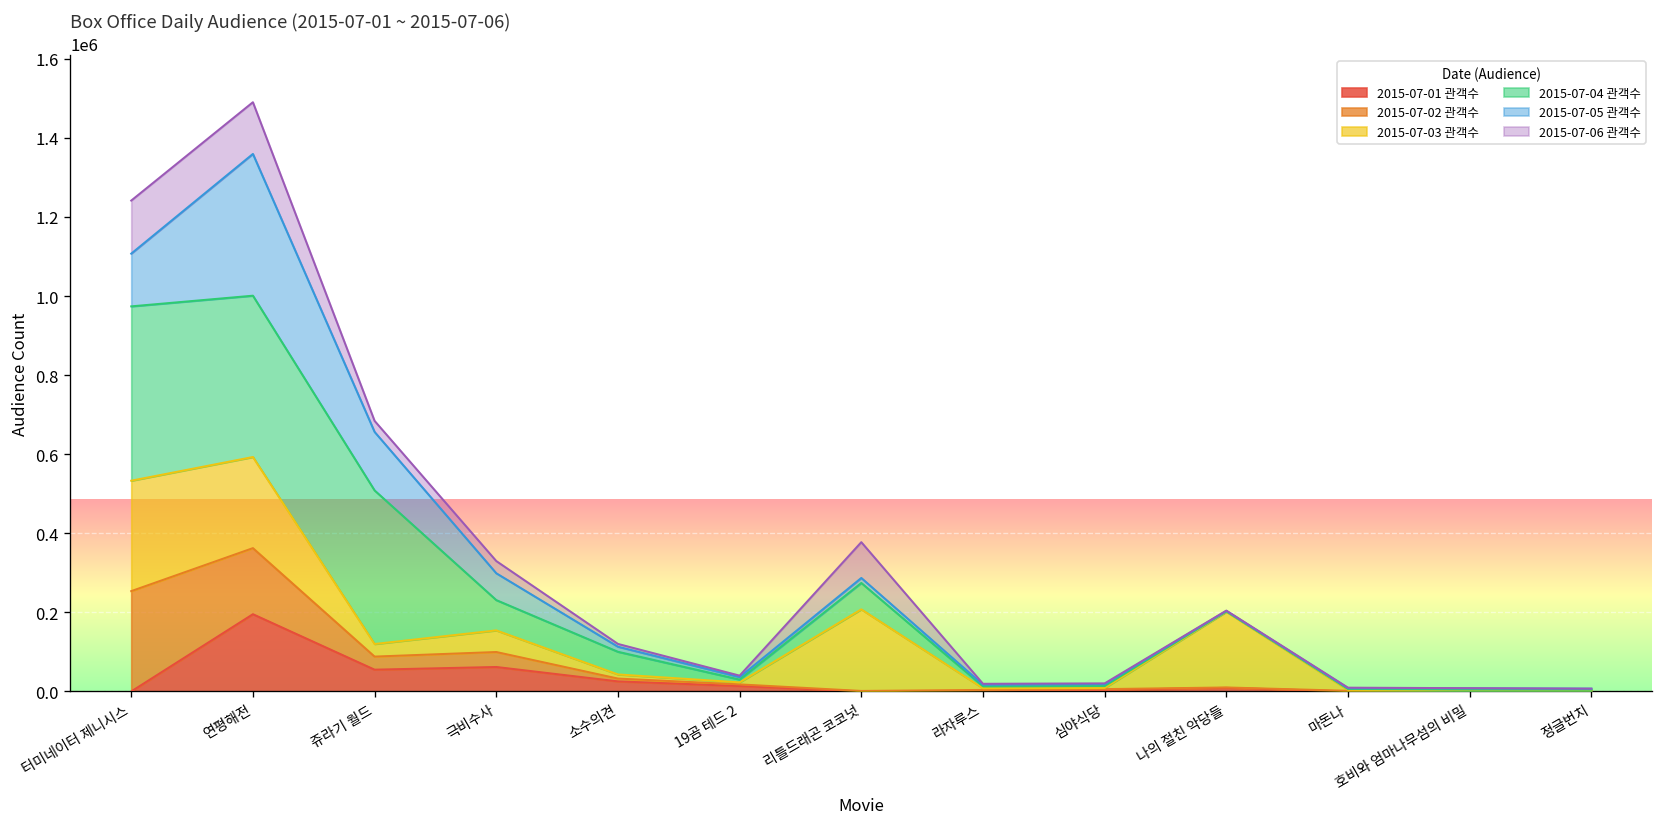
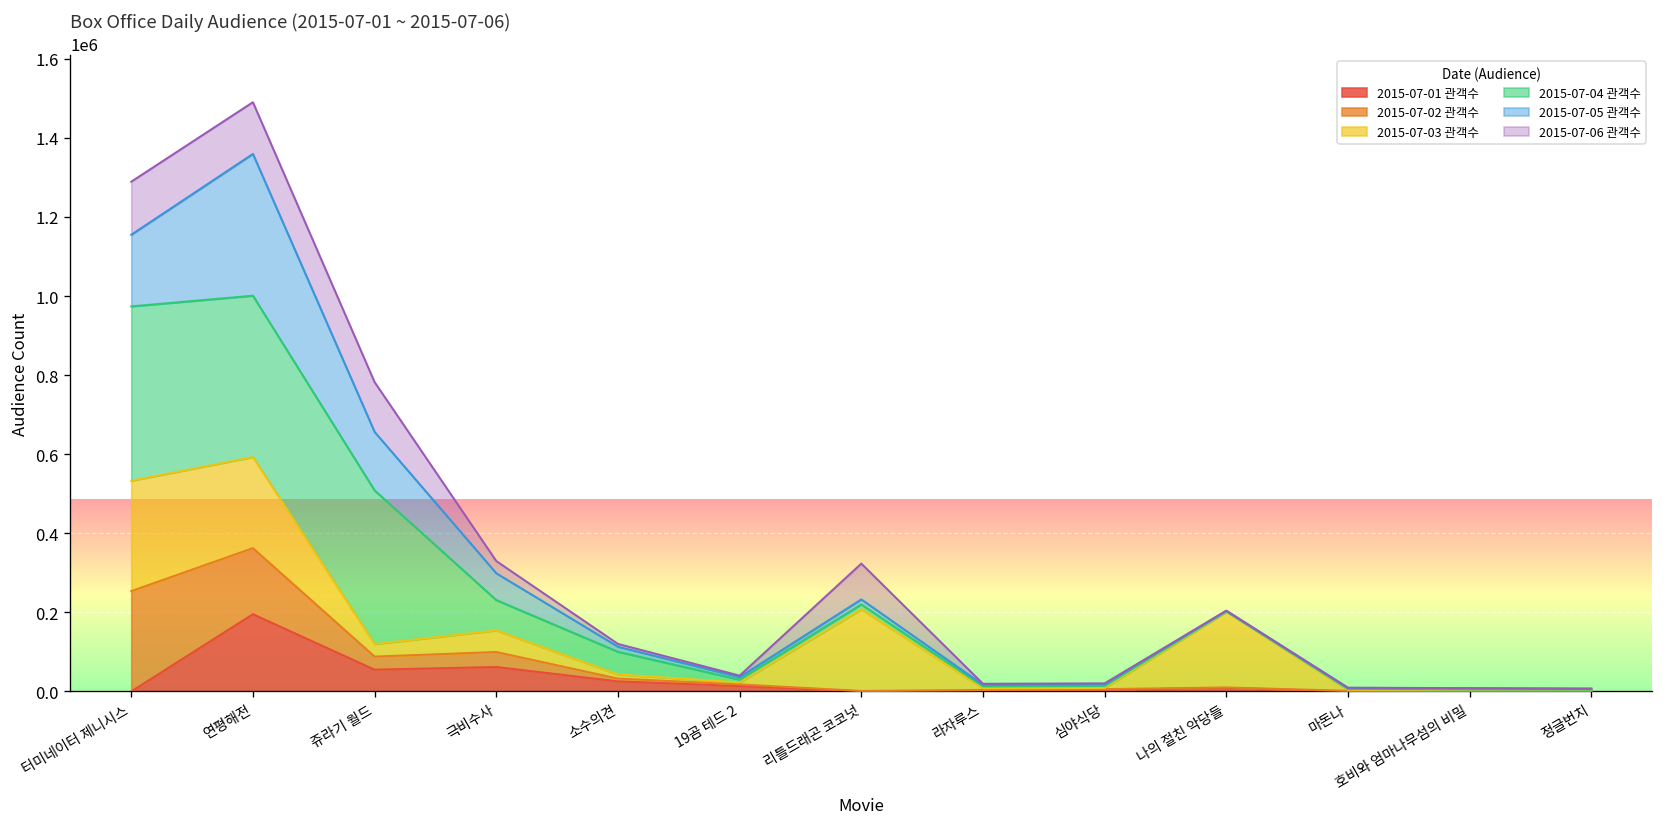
  {
    "2015-07-03 관객수": {
      "터미네이터 제니시스": 280000,
      "연평해전": 230000,
      "쥬라기 월드": 30000,
      "극비수사": 50000,
      "소수의견": 10000,
      "리틀드래곤 코코넛": 210000
    },
    "2015-07-04 관객수": {
      "터미네이터 제니시스": 440000,
      "연평해전": 410000,
      "쥬라기 월드": 390000,
      "극비수사": 80000,
      "소수의견": 60000,
-     "리틀드래곤 코코넛": 70000
+     "리틀드래곤 코코넛": 10000
    },
    "2015-07-05 관객수": {
-     "터미네이터 제니시스": 130000,
+     "터미네이터 제니시스": 180000,
      "연평해전": 360000,
      "쥬라기 월드": 150000,
      "극비수사": 70000,
      "리틀드래곤 코코넛": 10000
    },
    "2015-07-06 관객수": {
      "터미네이터 제니시스": 130000,
      "연평해전": 130000,
-     "쥬라기 월드": 30000,
+     "쥬라기 월드": 130000,
      "극비수사": 30000,
      "리틀드래곤 코코넛": 90000
    }
  }
